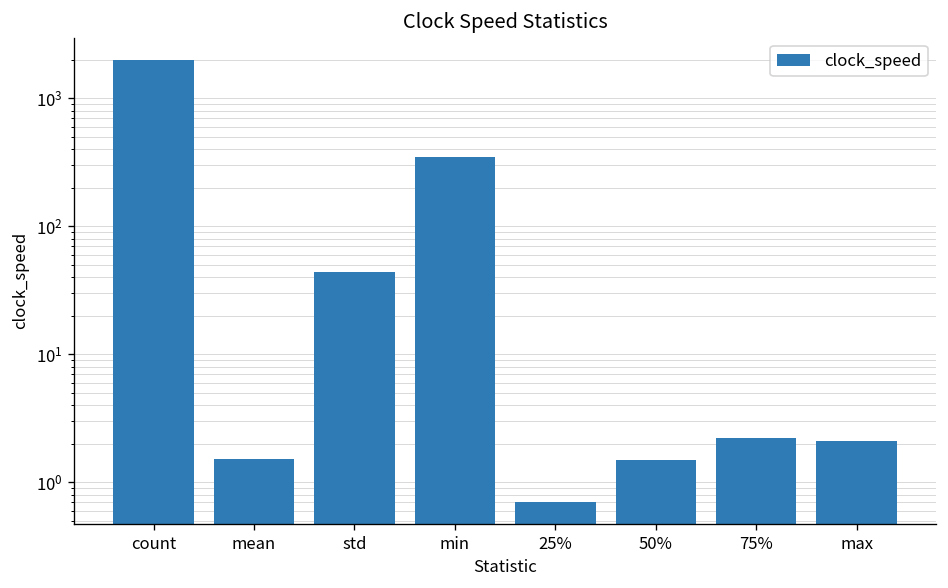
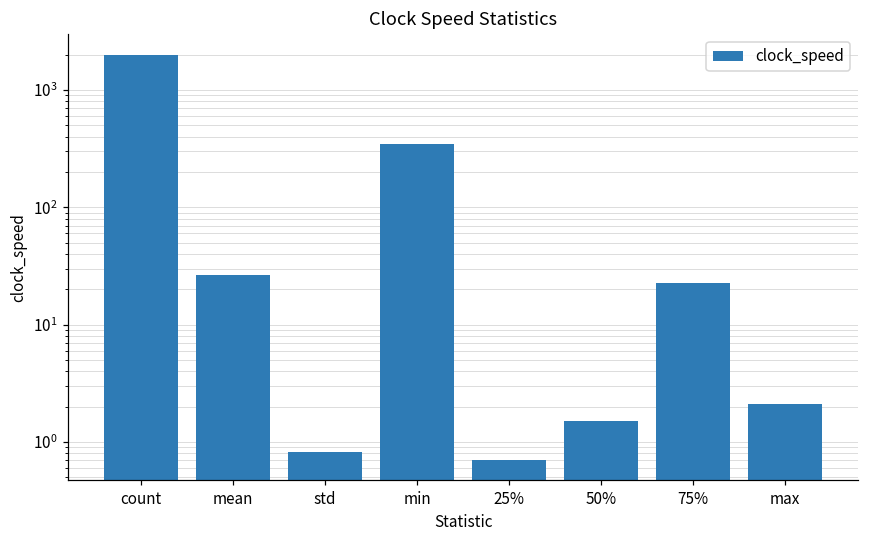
  {
    "count": 2000,
-   "mean": 1.5,
-   "std": 44,
+   "mean": 27,
+   "std": 0.8,
    "min": 350,
    "25%": 0.7,
    "50%": 1.5,
-   "75%": 2.2,
+   "75%": 23,
    "max": 2.1
  }
